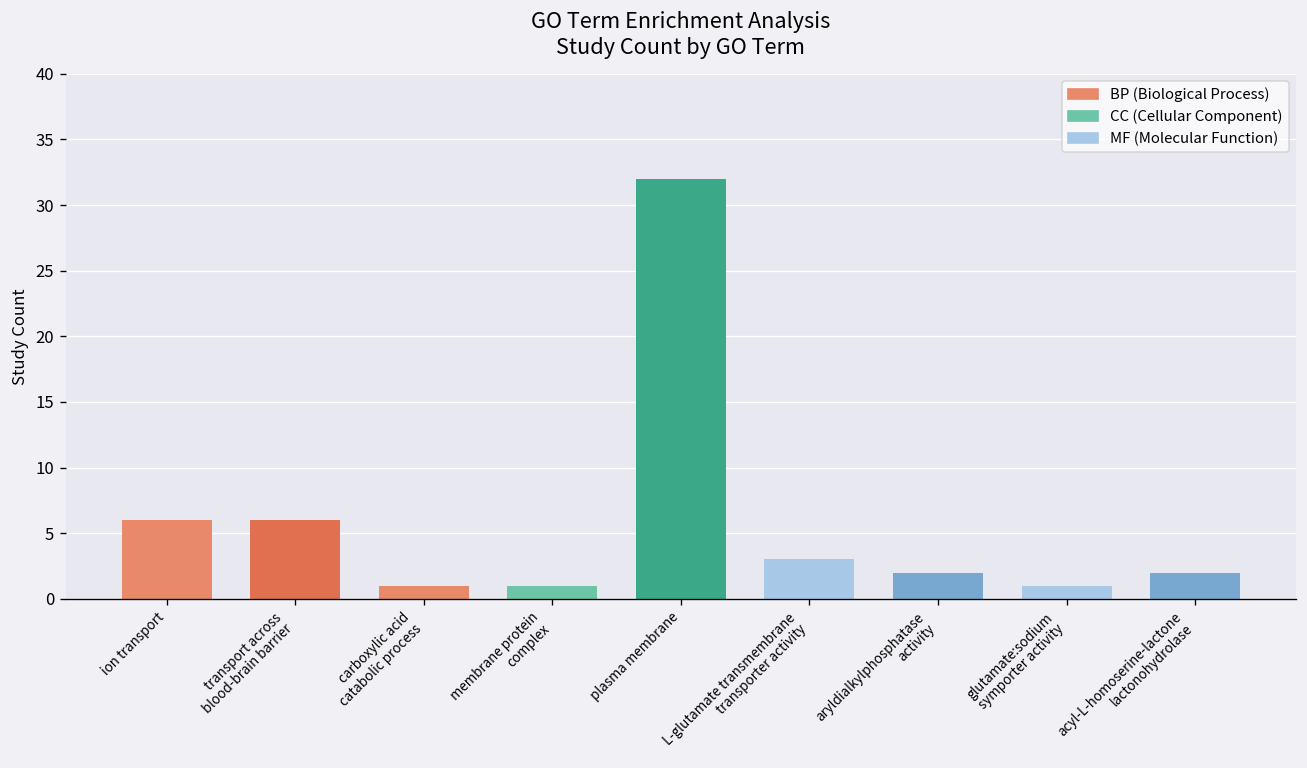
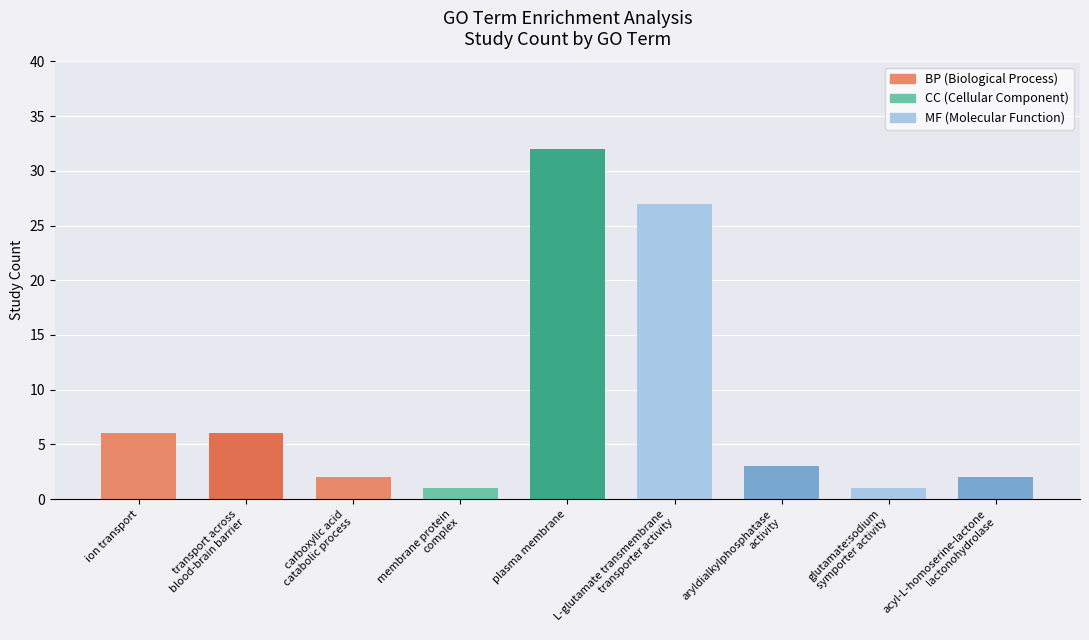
  {
    "ion transport": 6,
    "transport across blood-brain barrier": 6,
-   "carboxylic acid catabolic process": 1,
+   "carboxylic acid catabolic process": 2,
    "membrane protein complex": 1,
    "plasma membrane": 32,
-   "L-glutamate transmembrane transporter activity": 3,
-   "aryldialkylphosphatase activity": 2,
+   "L-glutamate transmembrane transporter activity": 27,
+   "aryldialkylphosphatase activity": 3,
    "glutamate:sodium symporter activity": 1,
    "acyl-L-homoserine-lactone lactonohydrolase": 2
  }
